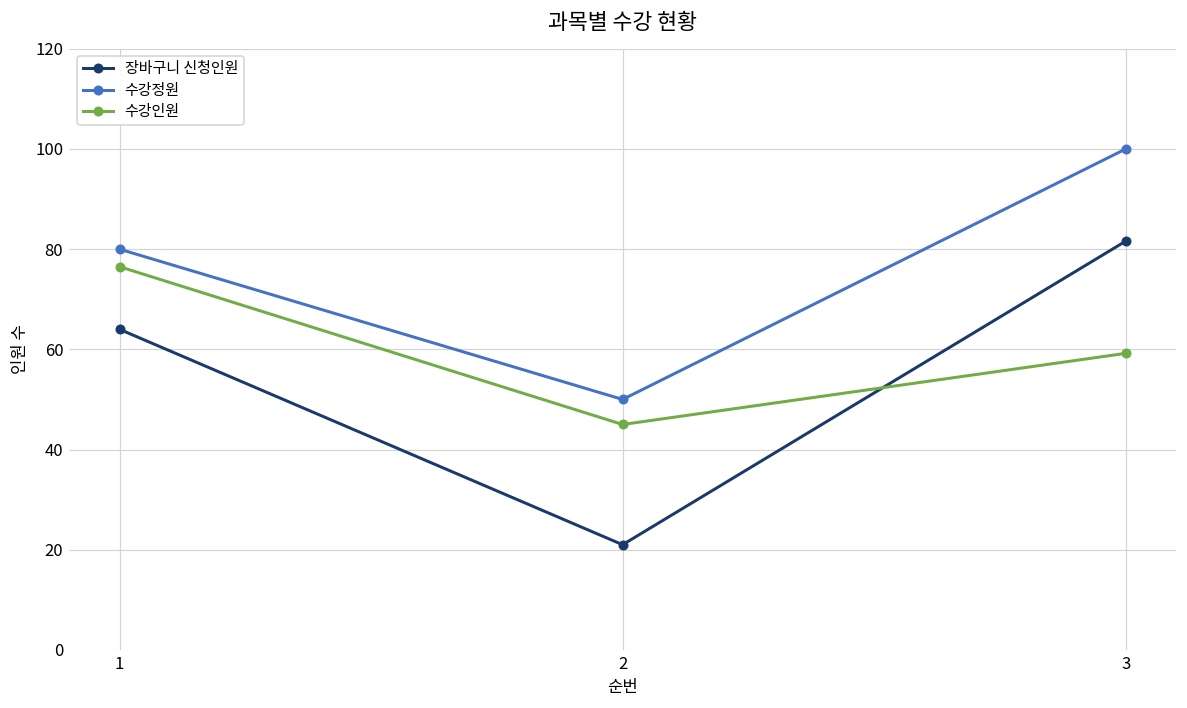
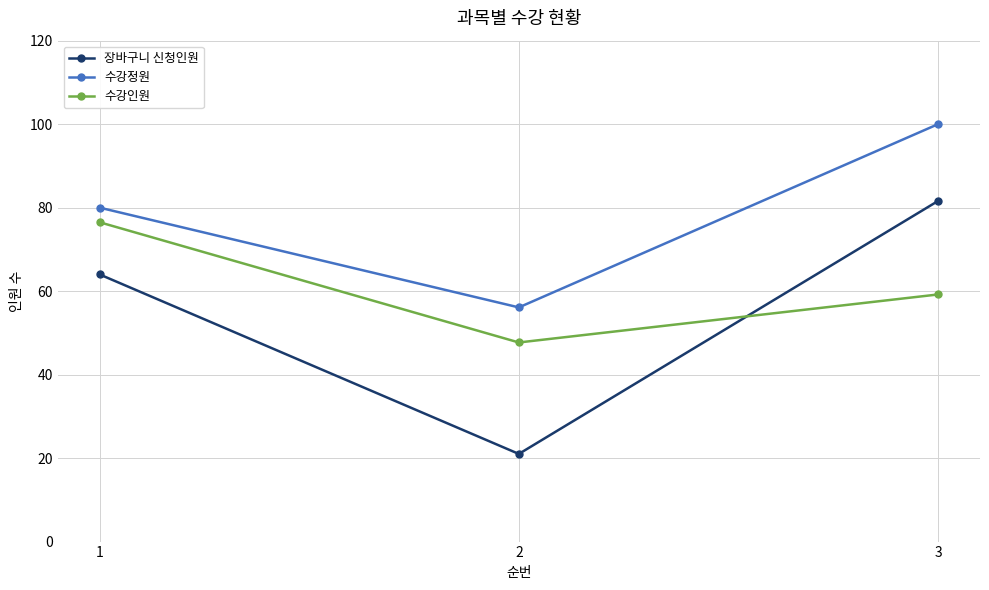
  {
    "장바구니 신청인원": {
      "1": 64,
      "2": 21,
      "3": 82
    },
    "수강정원": {
      "1": 80,
-     "2": 50,
+     "2": 56,
      "3": 100
    },
    "수강인원": {
      "1": 77,
-     "2": 45,
+     "2": 48,
      "3": 59
    }
  }
